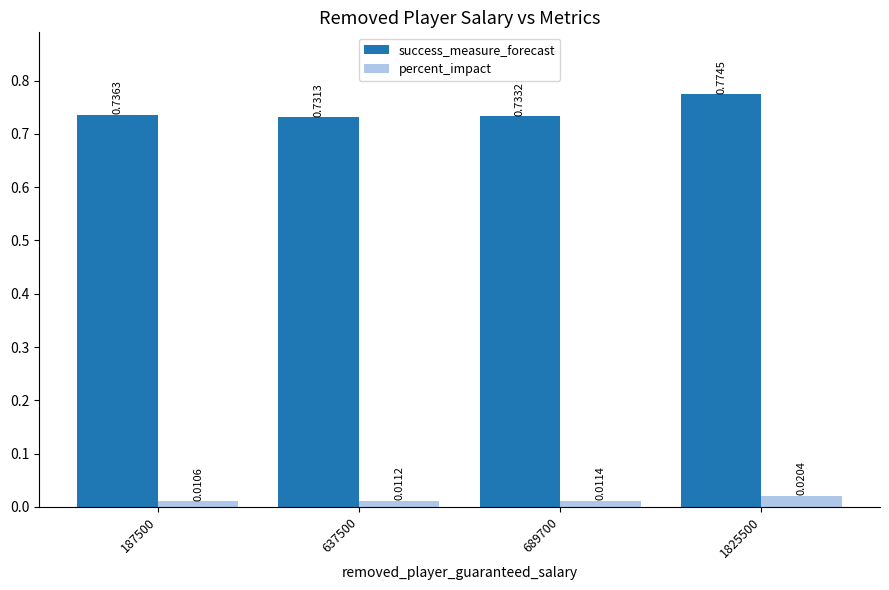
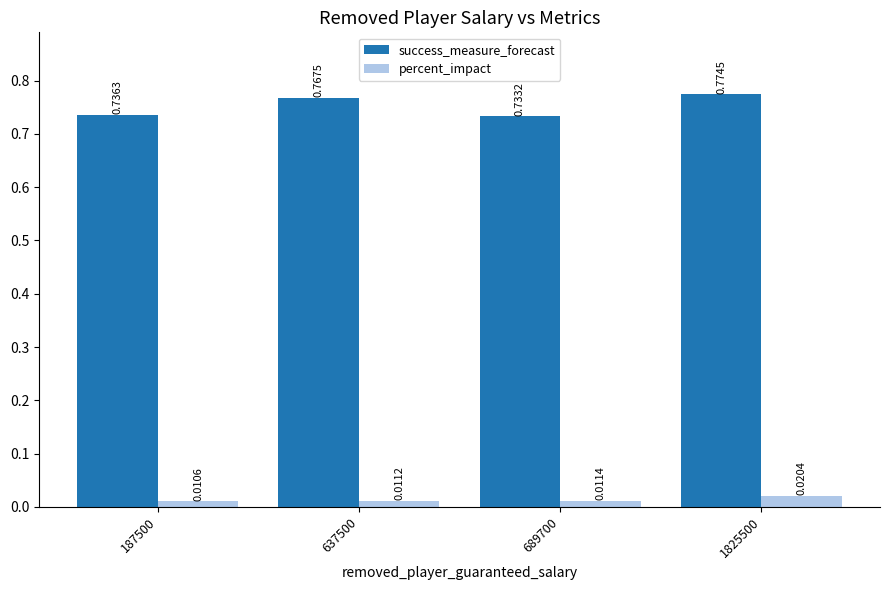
  {
    "success_measure_forecast": {
      "187500": 0.7363,
-     "637500": 0.7313,
+     "637500": 0.7675,
      "689700": 0.7332,
      "1825500": 0.7745
    },
    "percent_impact": {
      "187500": 0.0106,
      "637500": 0.0112,
      "689700": 0.0114,
      "1825500": 0.0204
    }
  }
